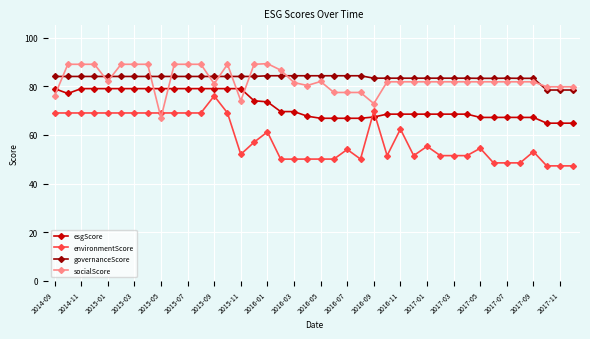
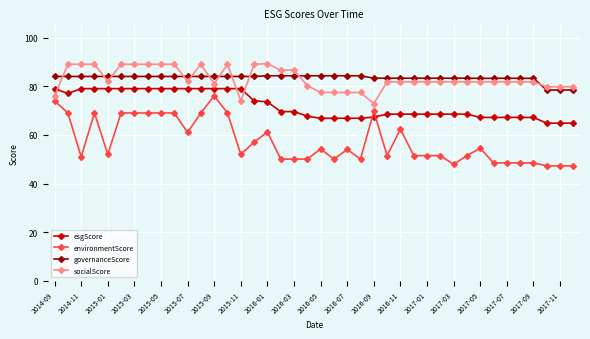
  {
    "environmentScore": {
-     "2014-09": 69,
-     "2014-11": 69,
-     "2015-01": 69,
+     "2014-09": 74,
+     "2014-11": 51,
+     "2015-01": 52,
      "2015-03": 69,
      "2015-05": 69,
-     "2015-07": 69,
+     "2015-07": 61,
      "2015-09": 76,
      "2015-11": 52,
      "2016-01": 61,
      "2016-03": 50,
-     "2016-05": 50,
+     "2016-05": 54,
      "2016-07": 54,
      "2016-09": 70,
      "2016-11": 62,
-     "2017-01": 55,
-     "2017-03": 51,
+     "2017-01": 51,
+     "2017-03": 48,
      "2017-05": 55,
      "2017-07": 49,
-     "2017-09": 53,
+     "2017-09": 49,
      "2017-11": 47
    },
    "socialScore": {
      "2014-09": 76,
      "2014-11": 89,
      "2015-01": 82,
      "2015-03": 89,
-     "2015-05": 67,
-     "2015-07": 89,
+     "2015-05": 89,
+     "2015-07": 82,
      "2015-09": 81,
      "2015-11": 74,
      "2016-01": 89,
-     "2016-03": 82,
-     "2016-05": 82,
+     "2016-03": 87,
+     "2016-05": 77,
      "2016-07": 77,
      "2016-09": 73,
      "2016-11": 82,
      "2017-01": 82,
      "2017-03": 82,
      "2017-05": 82,
      "2017-07": 82,
      "2017-09": 82,
      "2017-11": 80
    }
  }
